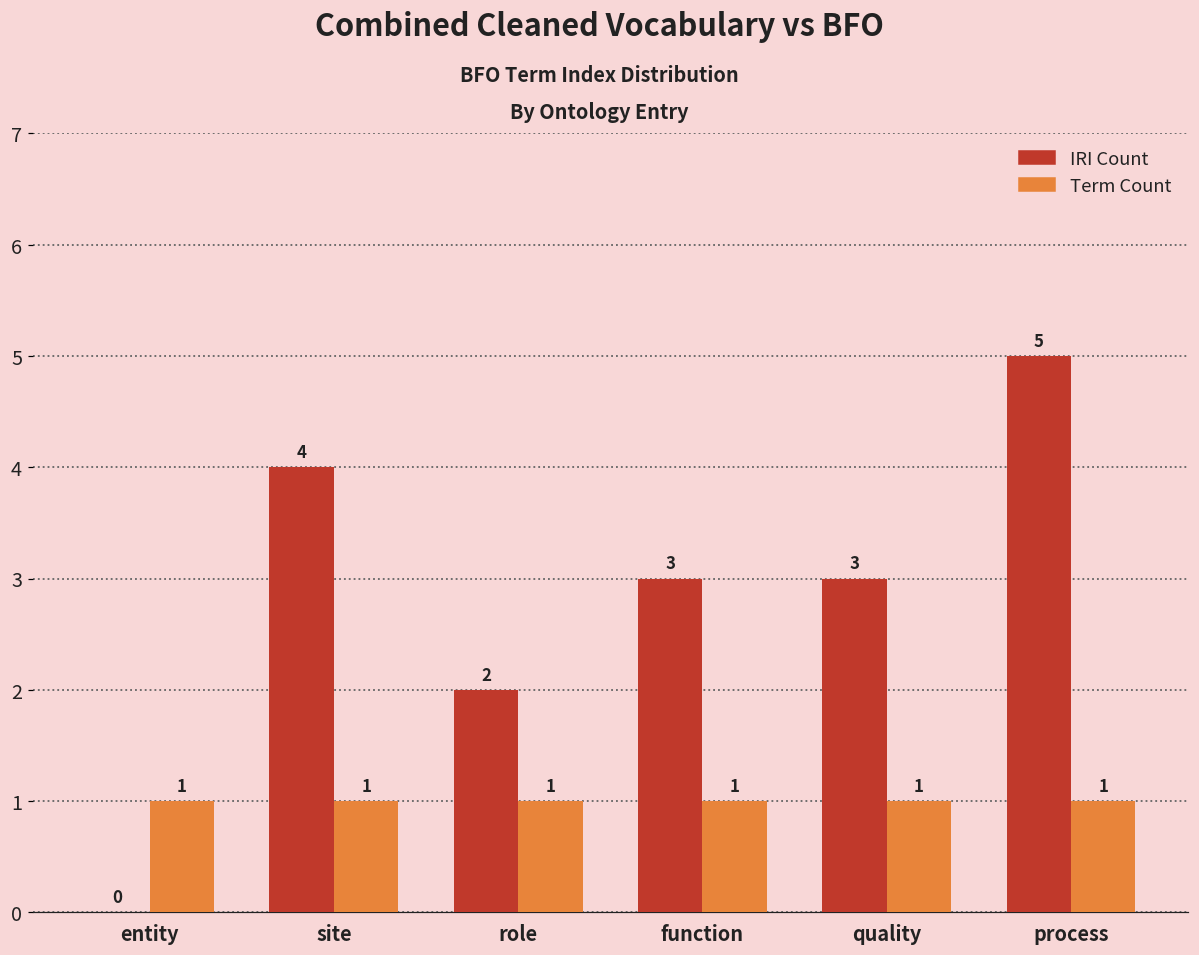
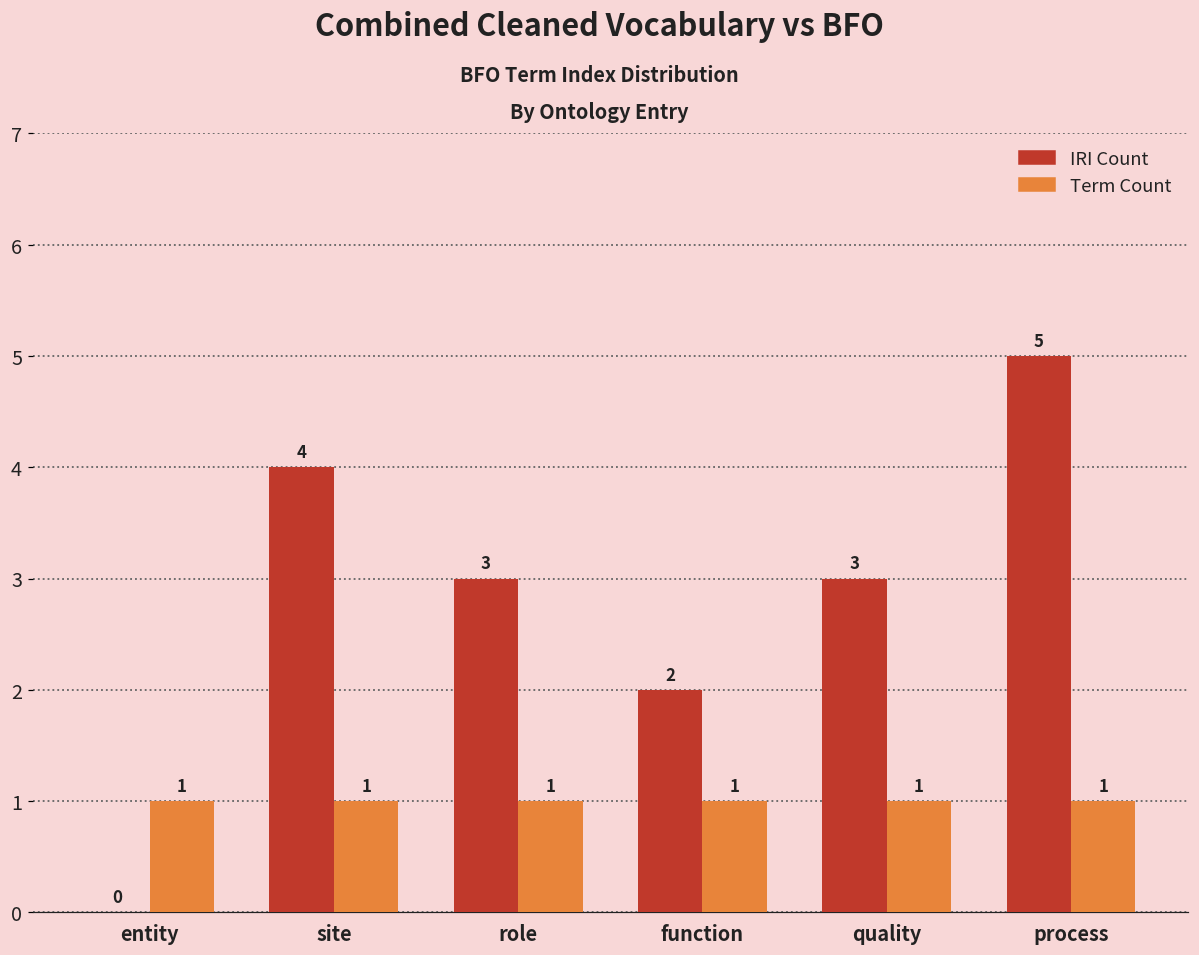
  {
    "IRI Count": {
      "entity": 0,
      "site": 4,
-     "role": 2,
-     "function": 3,
+     "role": 3,
+     "function": 2,
      "quality": 3,
      "process": 5
    },
    "Term Count": {
      "entity": 1,
      "site": 1,
      "role": 1,
      "function": 1,
      "quality": 1,
      "process": 1
    }
  }
